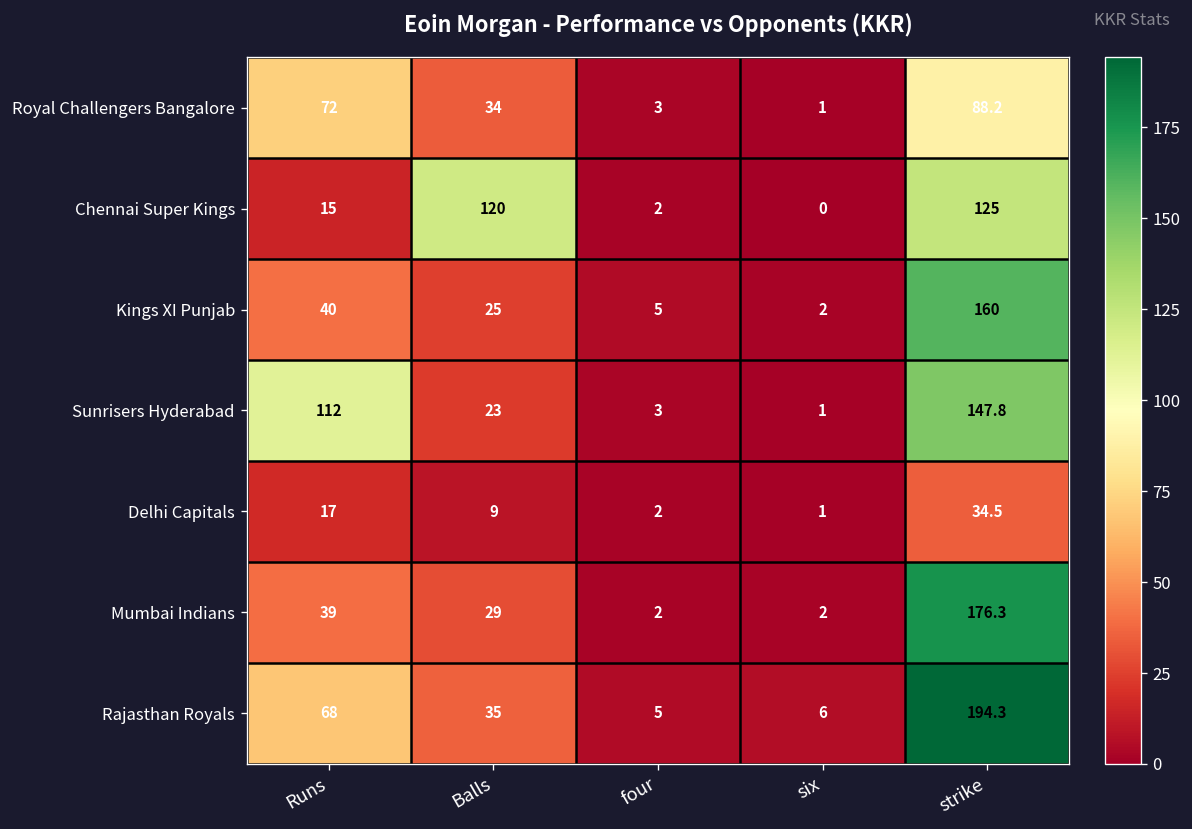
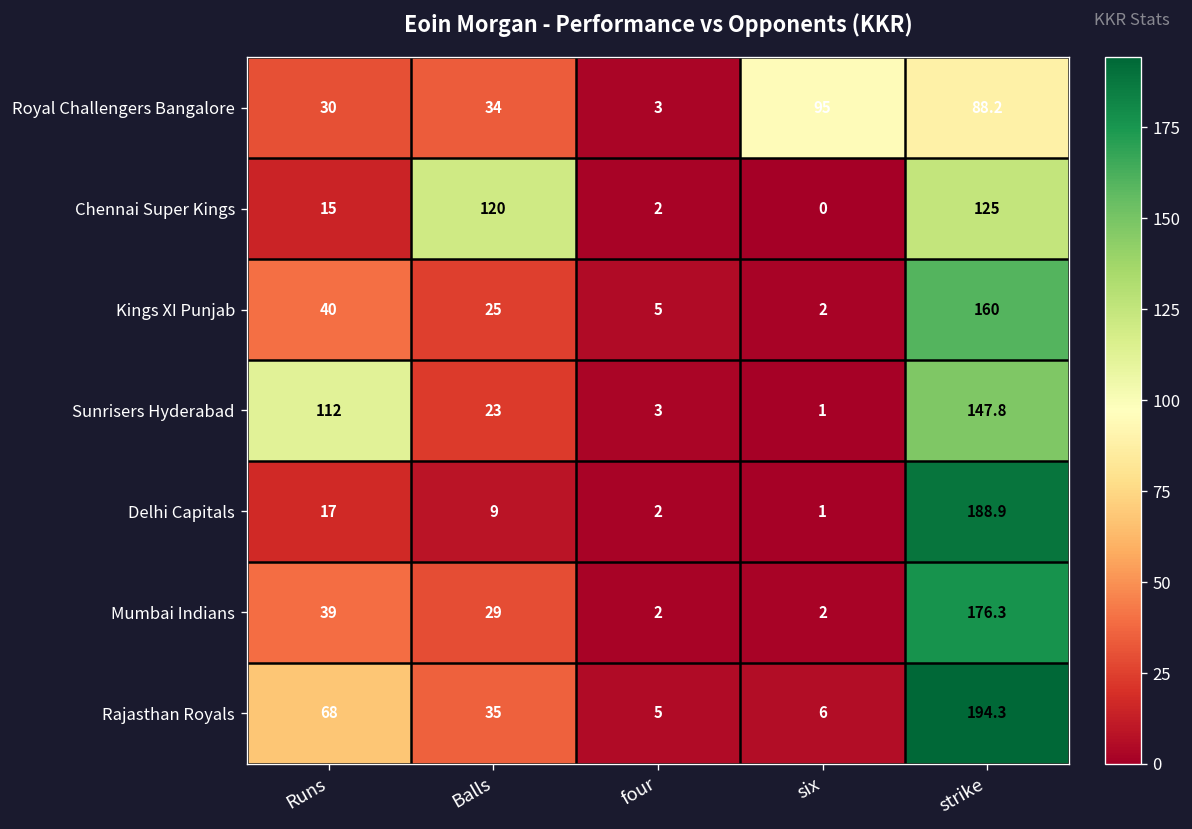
  {
    "Royal Challengers Bangalore": {
-     "Runs": 72,
+     "Runs": 30,
      "Balls": 34,
      "four": 3,
-     "six": 1,
+     "six": 95,
      "strike": 88.2
    },
    "Chennai Super Kings": {
      "Runs": 15,
      "Balls": 120,
      "four": 2,
      "six": 0,
      "strike": 125
    },
    "Kings XI Punjab": {
      "Runs": 40,
      "Balls": 25,
      "four": 5,
      "six": 2,
      "strike": 160
    },
    "Sunrisers Hyderabad": {
      "Runs": 112,
      "Balls": 23,
      "four": 3,
      "six": 1,
      "strike": 147.8
    },
    "Delhi Capitals": {
      "Runs": 17,
      "Balls": 9,
      "four": 2,
      "six": 1,
-     "strike": 34.5
+     "strike": 188.9
    },
    "Mumbai Indians": {
      "Runs": 39,
      "Balls": 29,
      "four": 2,
      "six": 2,
      "strike": 176.3
    },
    "Rajasthan Royals": {
      "Runs": 68,
      "Balls": 35,
      "four": 5,
      "six": 6,
      "strike": 194.3
    }
  }
